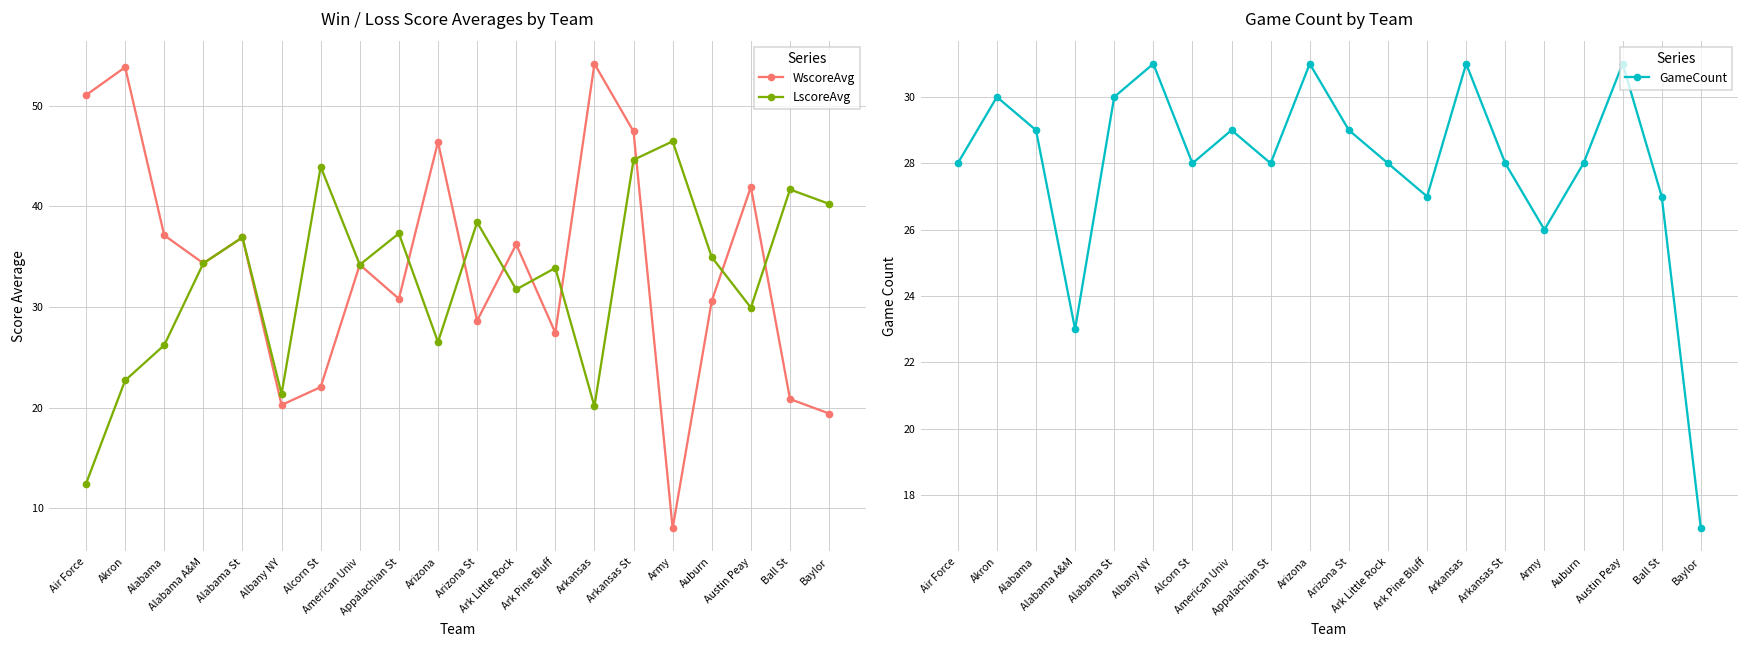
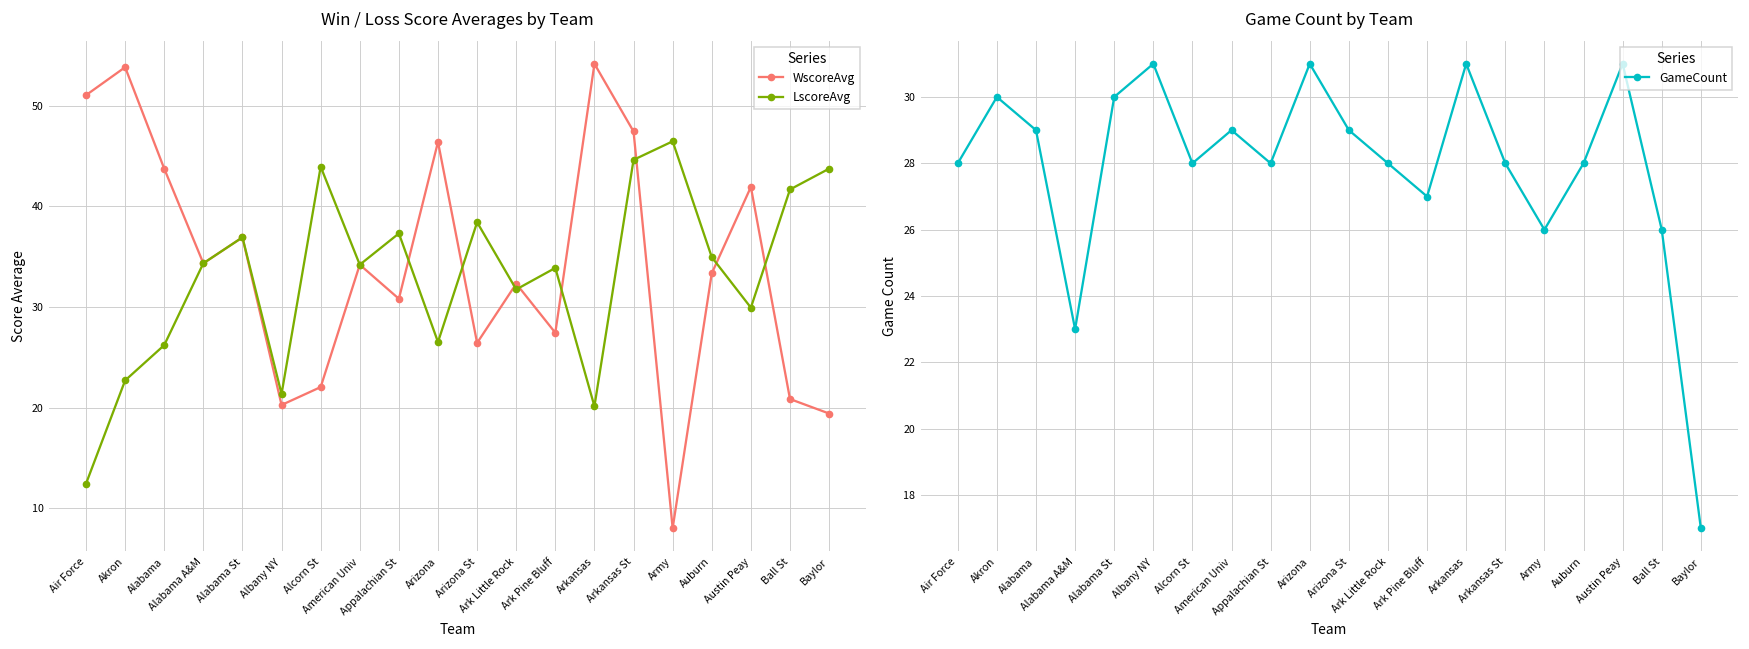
  {
    "Win / Loss Score Averages by Team": {
      "WscoreAvg": {
        "Air Force": 51,
        "Akron": 54,
-       "Alabama": 37,
+       "Alabama": 44,
        "Albany NY": 20,
        "Alcorn St": 22,
        "Appalachian St": 31,
        "Arizona": 46,
-       "Arizona St": 29,
-       "Ark Little Rock": 36,
+       "Arizona St": 26,
+       "Ark Little Rock": 32,
        "Ark Pine Bluff": 27,
        "Arkansas": 54,
        "Arkansas St": 47,
        "Army": 8,
-       "Auburn": 31,
+       "Auburn": 33,
        "Austin Peay": 42,
        "Ball St": 21,
        "Baylor": 19
      },
      "LscoreAvg": {
        "Air Force": 12,
        "Akron": 23,
        "Alabama": 26,
        "Albany NY": 21,
        "Alcorn St": 44,
        "Appalachian St": 37,
        "Arizona": 27,
        "Arizona St": 38,
        "Ark Little Rock": 32,
        "Ark Pine Bluff": 34,
        "Arkansas": 20,
        "Arkansas St": 45,
        "Army": 46,
        "Auburn": 35,
        "Austin Peay": 30,
        "Ball St": 42,
-       "Baylor": 40
+       "Baylor": 44
      }
    },
    "Game Count by Team": {
      "Air Force": 28,
      "Akron": 30,
      "Alabama": 29,
      "Alabama A&M": 23,
      "Alabama St": 30,
      "Albany NY": 31,
      "Alcorn St": 28,
      "American Univ": 29,
      "Appalachian St": 28,
      "Arizona": 31,
      "Arizona St": 29,
      "Ark Little Rock": 28,
      "Ark Pine Bluff": 27,
      "Arkansas": 31,
      "Arkansas St": 28,
      "Army": 26,
      "Auburn": 28,
-     "Ball St": 27,
+     "Ball St": 26,
      "Baylor": 17
    }
  }
